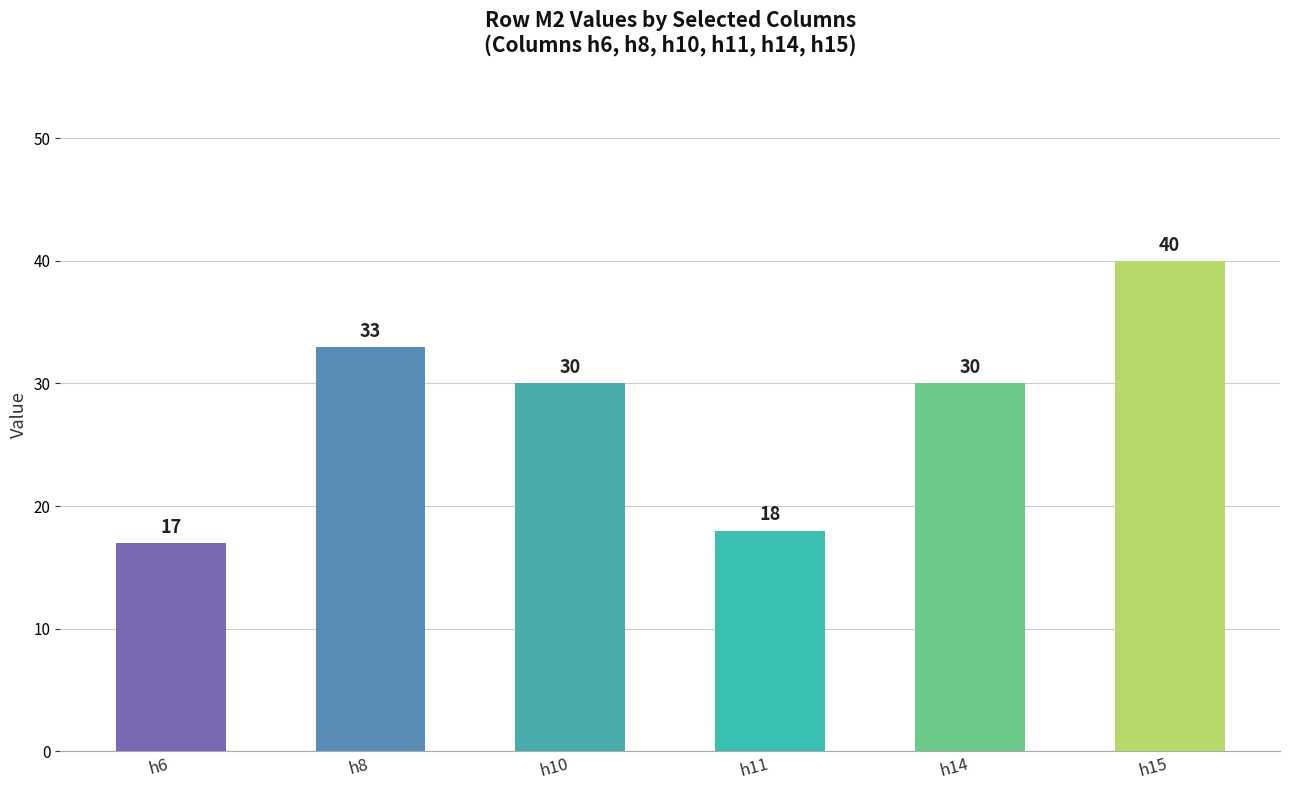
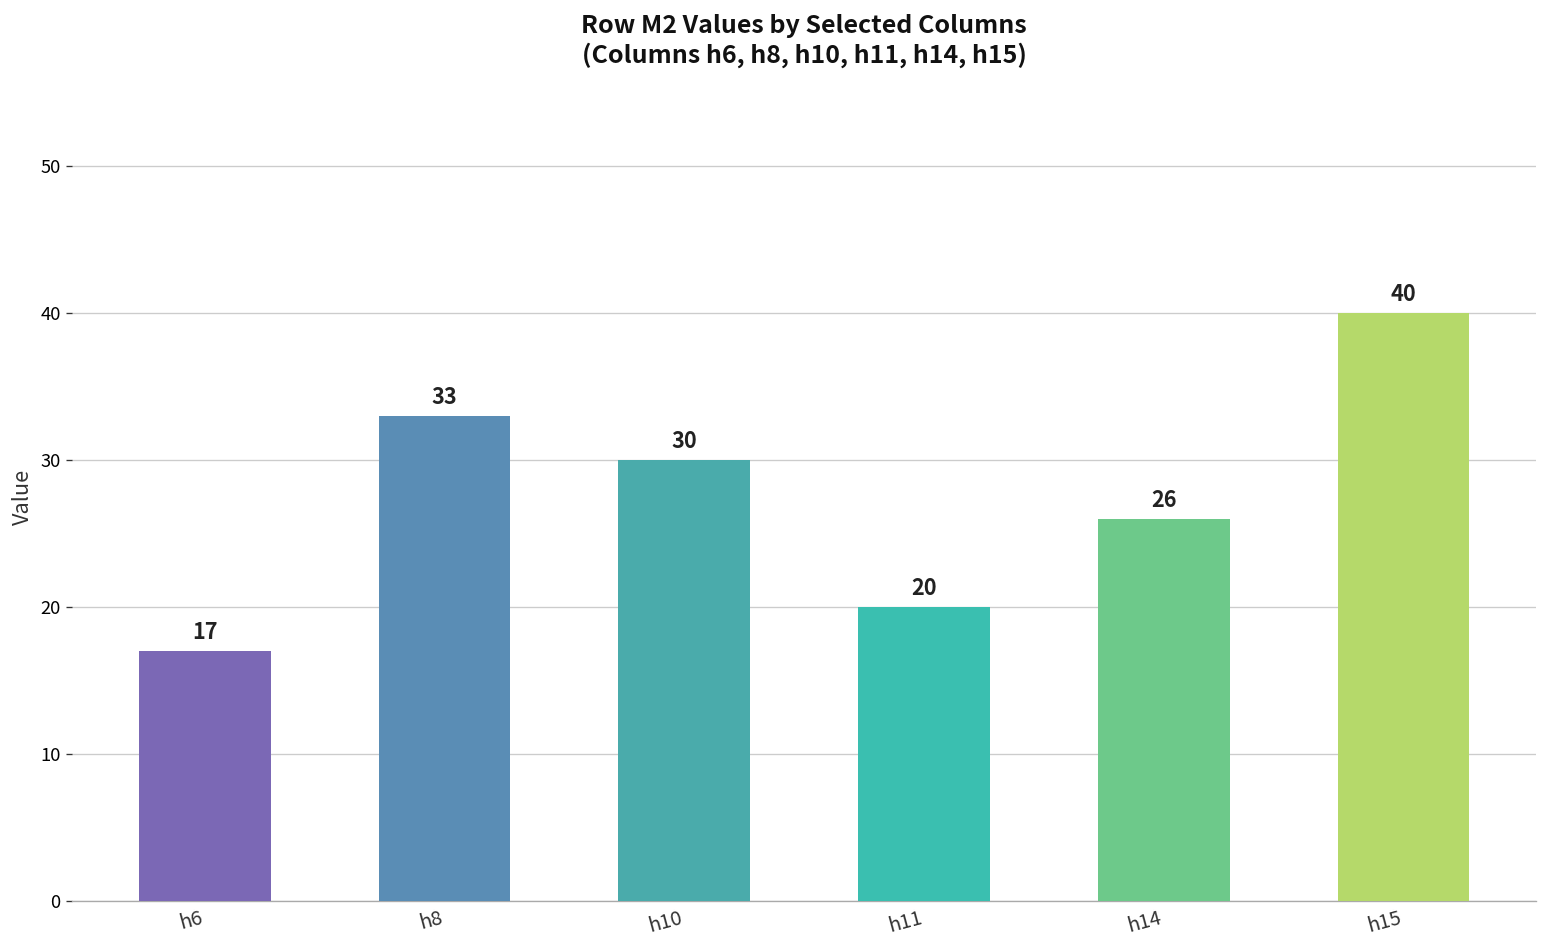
  {
    "h6": 17,
    "h8": 33,
    "h10": 30,
-   "h11": 18,
-   "h14": 30,
+   "h11": 20,
+   "h14": 26,
    "h15": 40
  }
